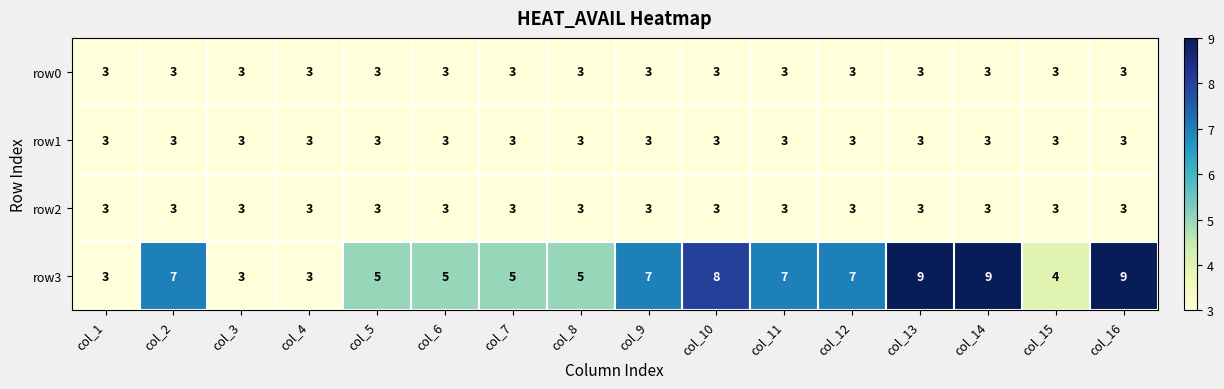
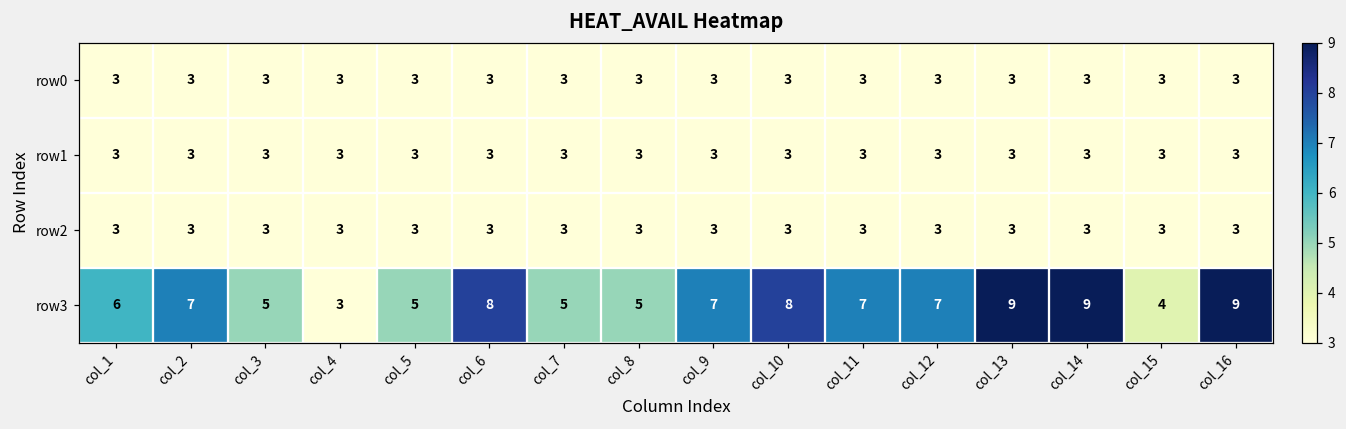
  {
    "row0": {
      "col_1": 3,
      "col_2": 3,
      "col_3": 3,
      "col_4": 3,
      "col_5": 3,
      "col_6": 3,
      "col_7": 3,
      "col_8": 3,
      "col_9": 3,
      "col_10": 3,
      "col_11": 3,
      "col_12": 3,
      "col_13": 3,
      "col_14": 3,
      "col_15": 3,
      "col_16": 3
    },
    "row1": {
      "col_1": 3,
      "col_2": 3,
      "col_3": 3,
      "col_4": 3,
      "col_5": 3,
      "col_6": 3,
      "col_7": 3,
      "col_8": 3,
      "col_9": 3,
      "col_10": 3,
      "col_11": 3,
      "col_12": 3,
      "col_13": 3,
      "col_14": 3,
      "col_15": 3,
      "col_16": 3
    },
    "row2": {
      "col_1": 3,
      "col_2": 3,
      "col_3": 3,
      "col_4": 3,
      "col_5": 3,
      "col_6": 3,
      "col_7": 3,
      "col_8": 3,
      "col_9": 3,
      "col_10": 3,
      "col_11": 3,
      "col_12": 3,
      "col_13": 3,
      "col_14": 3,
      "col_15": 3,
      "col_16": 3
    },
    "row3": {
-     "col_1": 3,
+     "col_1": 6,
      "col_2": 7,
-     "col_3": 3,
+     "col_3": 5,
      "col_4": 3,
      "col_5": 5,
-     "col_6": 5,
+     "col_6": 8,
      "col_7": 5,
      "col_8": 5,
      "col_9": 7,
      "col_10": 8,
      "col_11": 7,
      "col_12": 7,
      "col_13": 9,
      "col_14": 9,
      "col_15": 4,
      "col_16": 9
    }
  }
